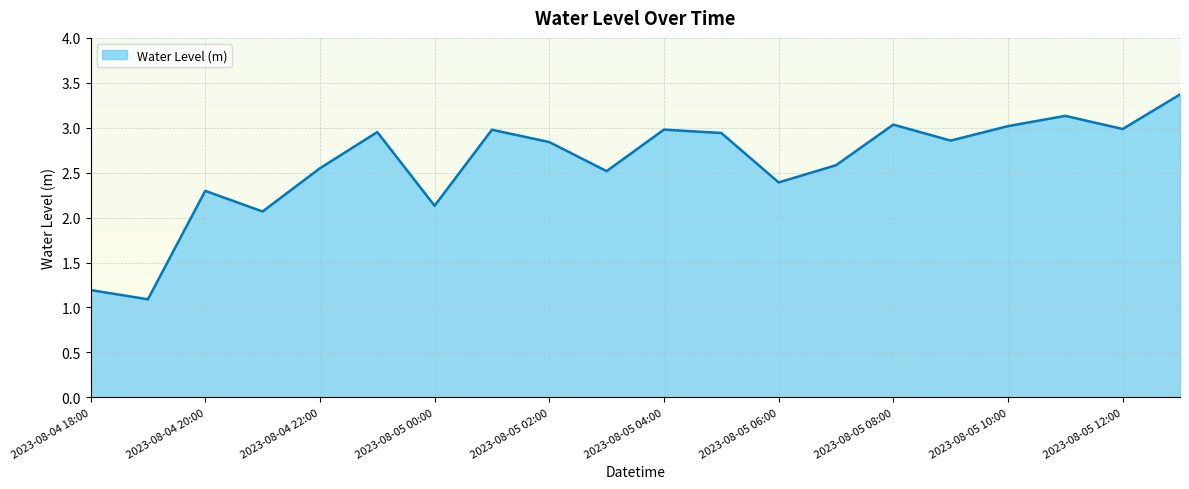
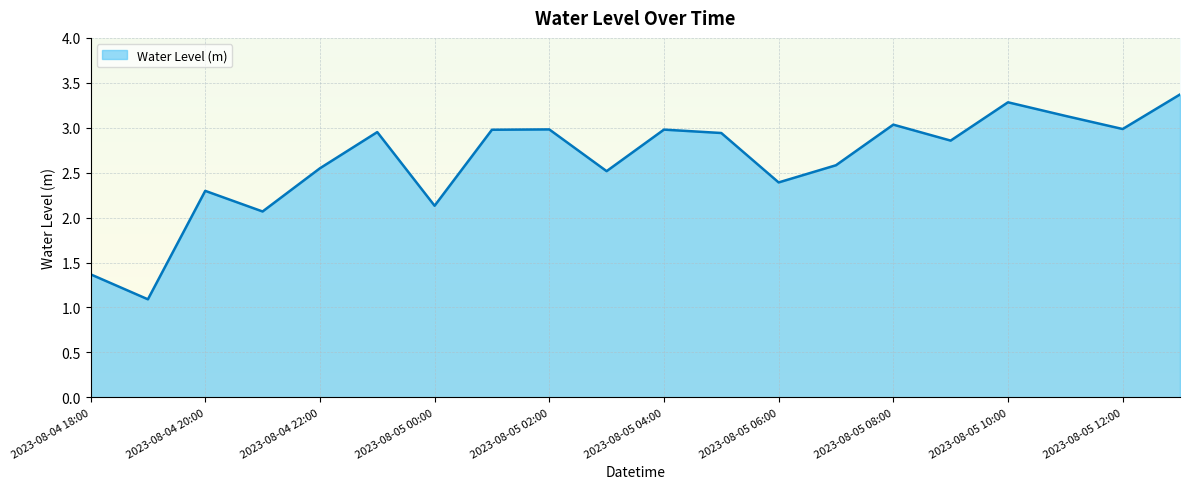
  {
-   "2023-08-04 18:00": 1.2,
+   "2023-08-04 18:00": 1.4,
    "2023-08-04 20:00": 2.3,
    "2023-08-04 22:00": 2.5,
    "2023-08-05 00:00": 2.1,
-   "2023-08-05 02:00": 2.8,
+   "2023-08-05 02:00": 3.0,
    "2023-08-05 04:00": 3.0,
    "2023-08-05 06:00": 2.4,
    "2023-08-05 08:00": 3.0,
-   "2023-08-05 10:00": 3.0,
+   "2023-08-05 10:00": 3.3,
    "2023-08-05 12:00": 3.0
  }
